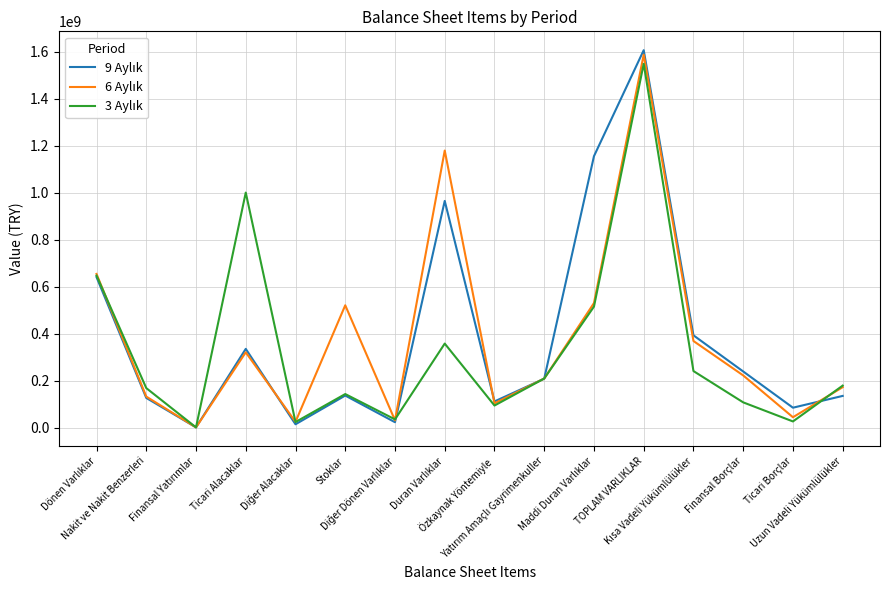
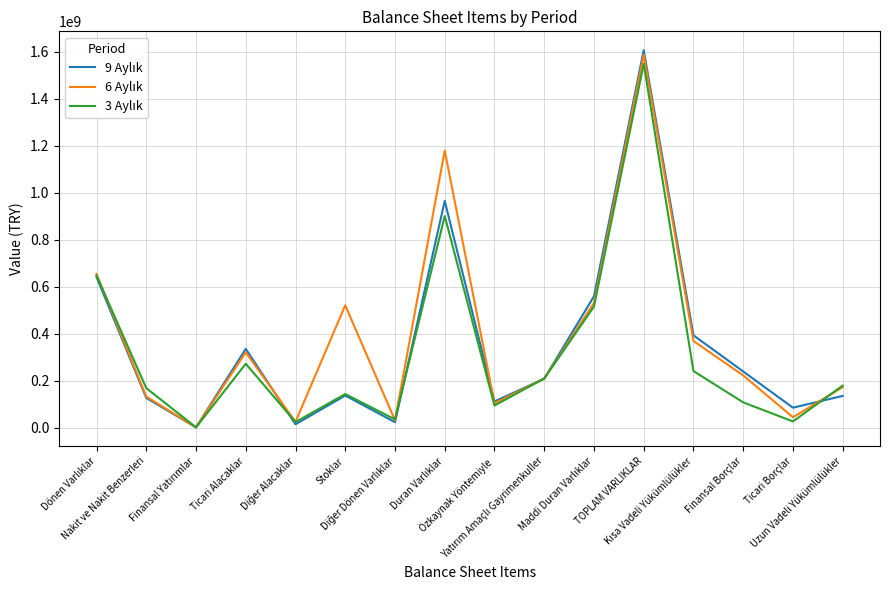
  {
    "9 Aylık": {
      "Ticari Alacaklar": 340000000,
      "Duran Varlıklar": 970000000,
-     "Maddi Duran Varlıklar": 1160000000,
+     "Maddi Duran Varlıklar": 560000000,
      "TOPLAM VARLIKLAR": 1610000000,
      "Kısa Vadeli Yükümlülükler": 390000000,
      "Finansal Borçlar": 240000000,
      "Ticari Borçlar": 90000000,
      "Uzun Vadeli Yükümlülükler": 140000000
    },
    "6 Aylık": {
      "Ticari Alacaklar": 320000000,
      "Stoklar": 520000000,
      "Duran Varlıklar": 1180000000,
      "Maddi Duran Varlıklar": 530000000,
      "TOPLAM VARLIKLAR": 1590000000,
      "Kısa Vadeli Yükümlülükler": 370000000,
      "Finansal Borçlar": 220000000,
      "Ticari Borçlar": 50000000
    },
    "3 Aylık": {
      "Nakit ve Nakit Benzerleri": 170000000,
-     "Ticari Alacaklar": 1000000000,
-     "Duran Varlıklar": 360000000,
+     "Ticari Alacaklar": 270000000,
+     "Duran Varlıklar": 900000000,
      "Maddi Duran Varlıklar": 520000000,
      "TOPLAM VARLIKLAR": 1550000000,
      "Kısa Vadeli Yükümlülükler": 240000000,
      "Finansal Borçlar": 110000000,
      "Ticari Borçlar": 30000000
    }
  }
